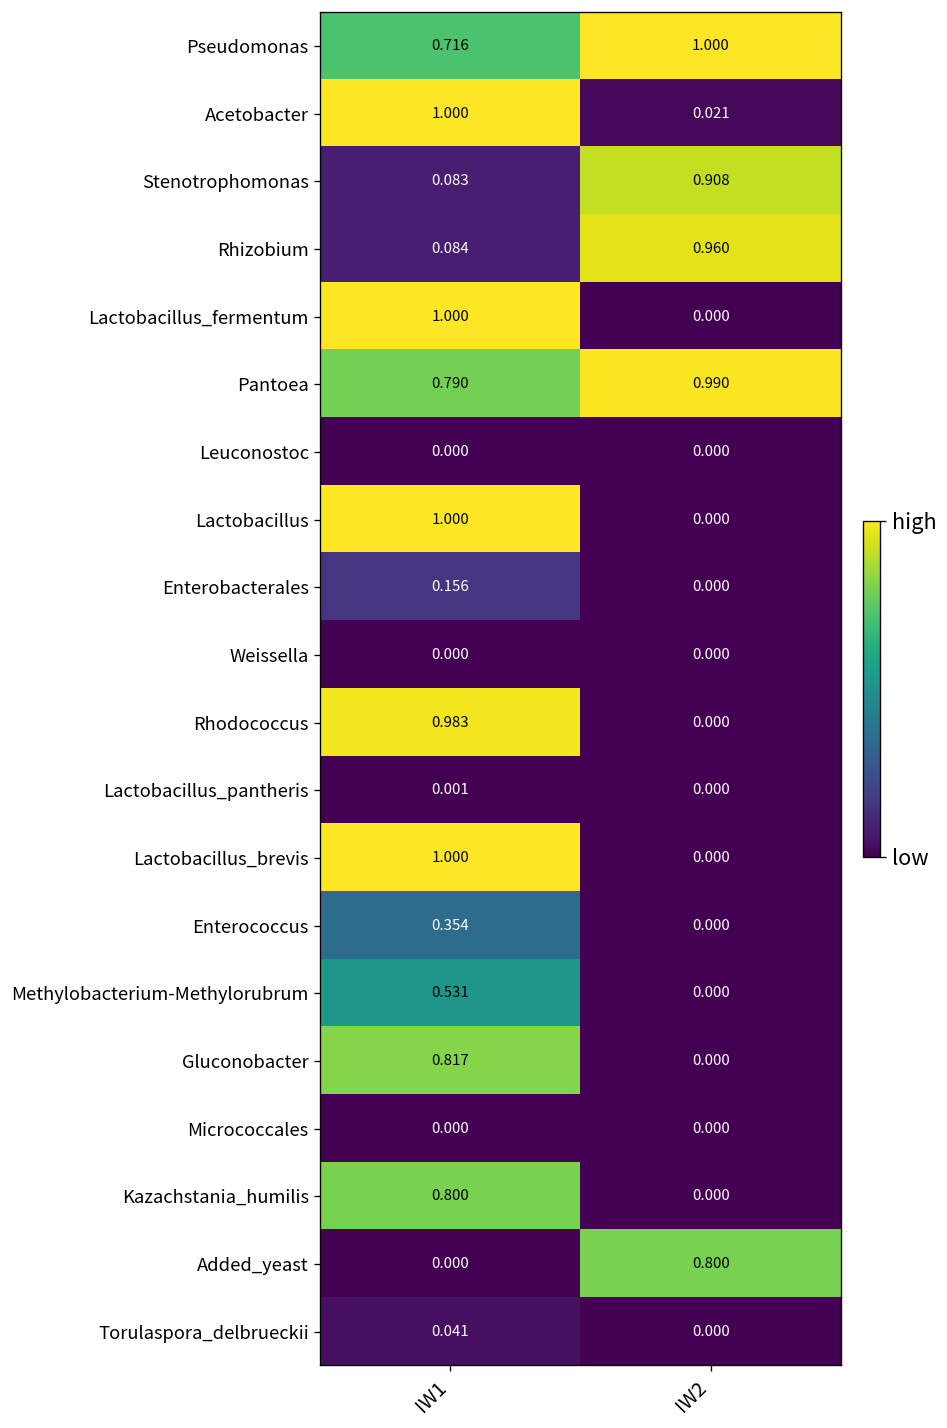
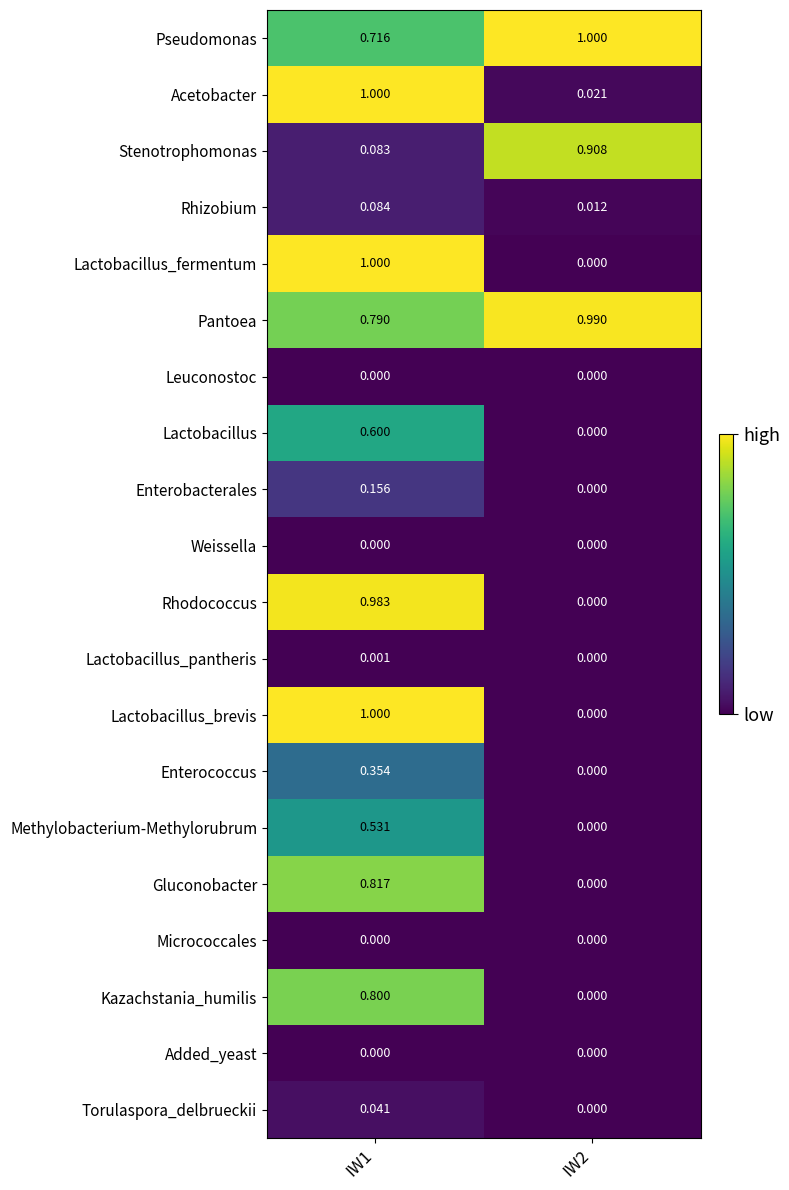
  {
    "Pseudomonas": {
      "IW1": 0.716,
      "IW2": 1.000
    },
    "Acetobacter": {
      "IW1": 1.000,
      "IW2": 0.021
    },
    "Stenotrophomonas": {
      "IW1": 0.083,
      "IW2": 0.908
    },
    "Rhizobium": {
      "IW1": 0.084,
-     "IW2": 0.960
+     "IW2": 0.012
    },
    "Lactobacillus_fermentum": {
      "IW1": 1.000,
      "IW2": 0.000
    },
    "Pantoea": {
      "IW1": 0.790,
      "IW2": 0.990
    },
    "Leuconostoc": {
      "IW1": 0.000,
      "IW2": 0.000
    },
    "Lactobacillus": {
-     "IW1": 1.000,
+     "IW1": 0.600,
      "IW2": 0.000
    },
    "Enterobacterales": {
      "IW1": 0.156,
      "IW2": 0.000
    },
    "Weissella": {
      "IW1": 0.000,
      "IW2": 0.000
    },
    "Rhodococcus": {
      "IW1": 0.983,
      "IW2": 0.000
    },
    "Lactobacillus_pantheris": {
      "IW1": 0.001,
      "IW2": 0.000
    },
    "Lactobacillus_brevis": {
      "IW1": 1.000,
      "IW2": 0.000
    },
    "Enterococcus": {
      "IW1": 0.354,
      "IW2": 0.000
    },
    "Methylobacterium-Methylorubrum": {
      "IW1": 0.531,
      "IW2": 0.000
    },
    "Gluconobacter": {
      "IW1": 0.817,
      "IW2": 0.000
    },
    "Micrococcales": {
      "IW1": 0.000,
      "IW2": 0.000
    },
    "Kazachstania_humilis": {
      "IW1": 0.800,
      "IW2": 0.000
    },
    "Added_yeast": {
      "IW1": 0.000,
-     "IW2": 0.800
+     "IW2": 0.000
    },
    "Torulaspora_delbrueckii": {
      "IW1": 0.041,
      "IW2": 0.000
    }
  }
